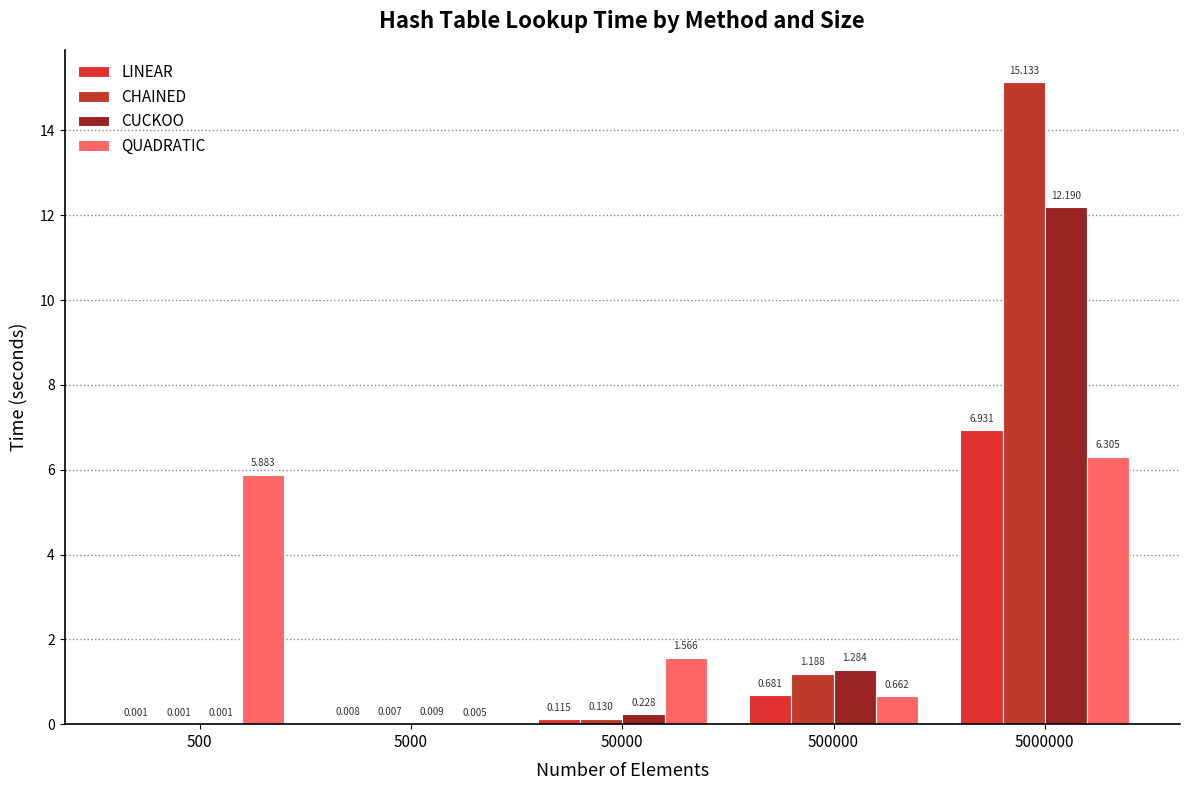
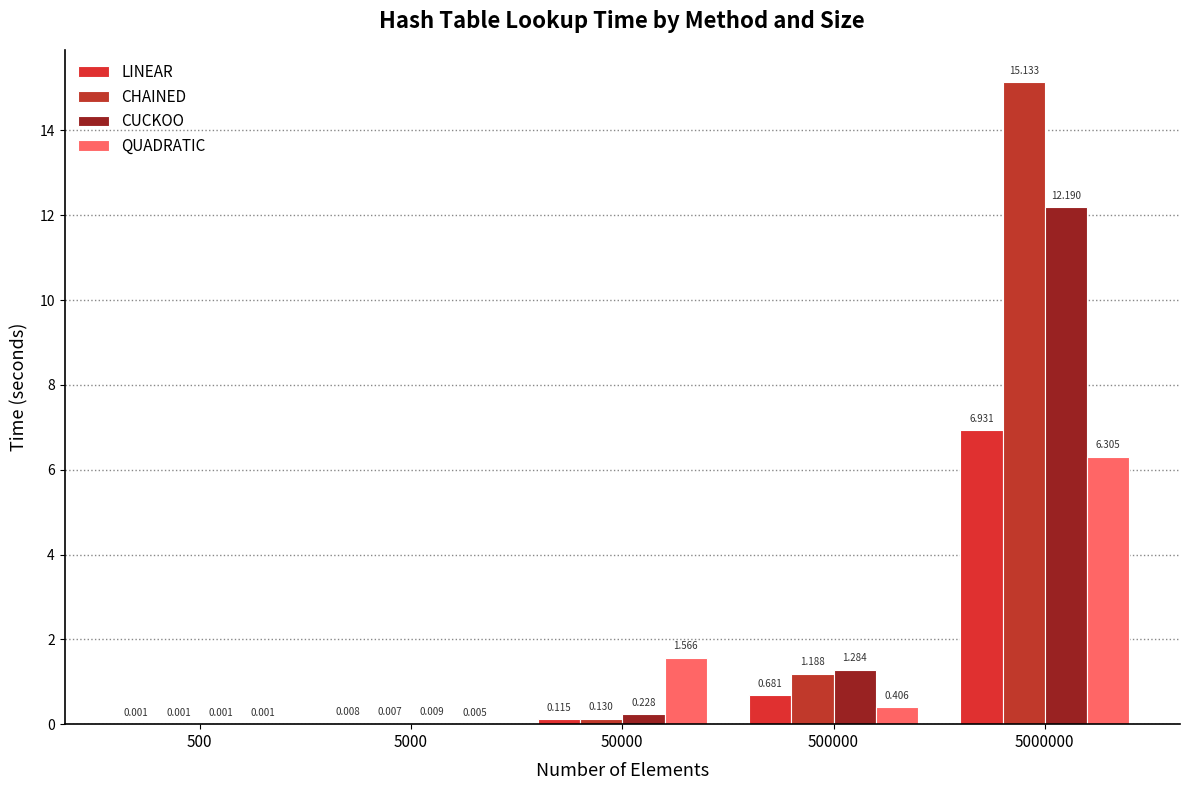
  {
    "QUADRATIC": {
-     "500": 5.883,
+     "500": 0.001,
      "5000": 0.005,
      "50000": 1.566,
-     "500000": 0.662,
+     "500000": 0.406,
      "5000000": 6.305
    }
  }
